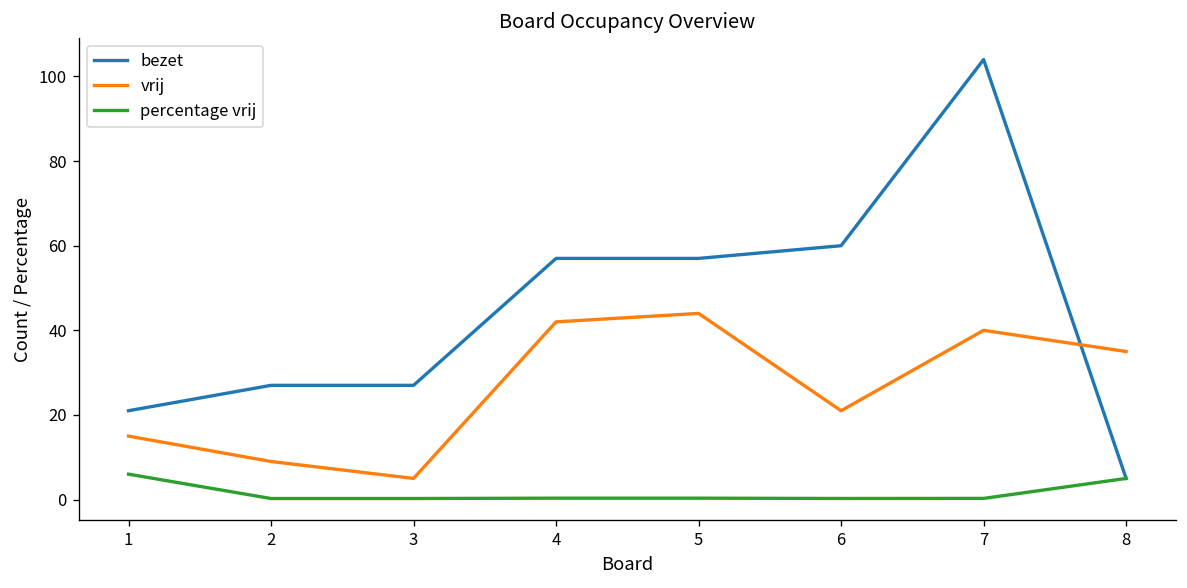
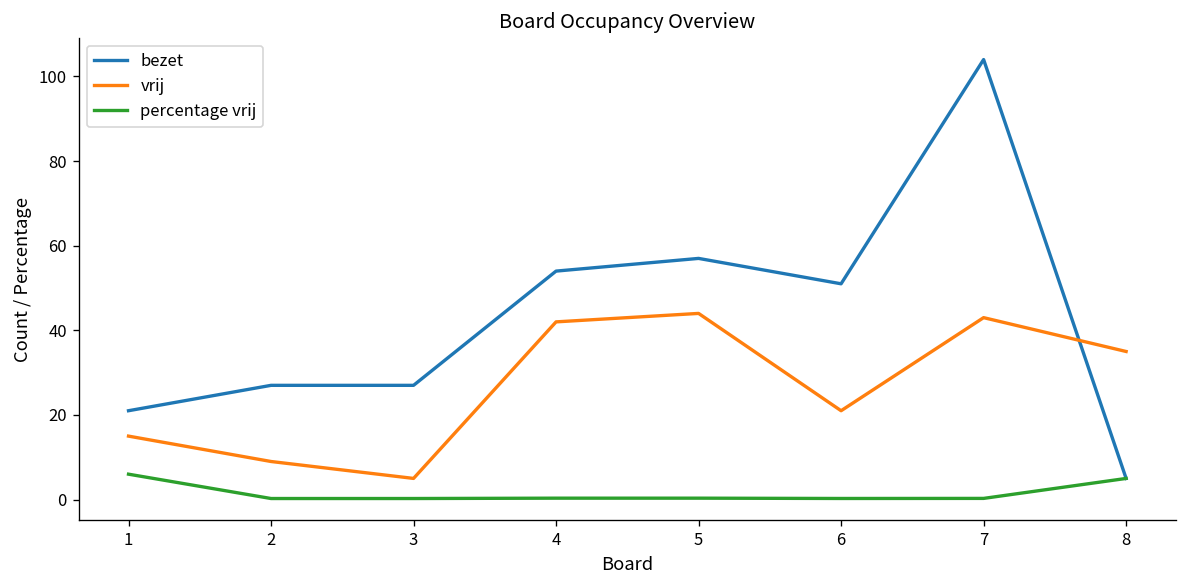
  {
    "bezet": {
      "1": 21,
      "2": 27,
      "3": 27,
-     "4": 57,
+     "4": 54,
      "5": 57,
-     "6": 60,
+     "6": 51,
      "7": 104
    },
    "vrij": {
      "1": 15,
      "2": 9,
      "3": 5,
      "4": 42,
      "5": 44,
      "6": 21,
-     "7": 40,
+     "7": 43,
      "8": 35
    },
    "percentage vrij": {
      "1": 6,
      "2": 0,
      "3": 0,
      "4": 0,
      "5": 0,
      "6": 0,
      "7": 0
    }
  }
